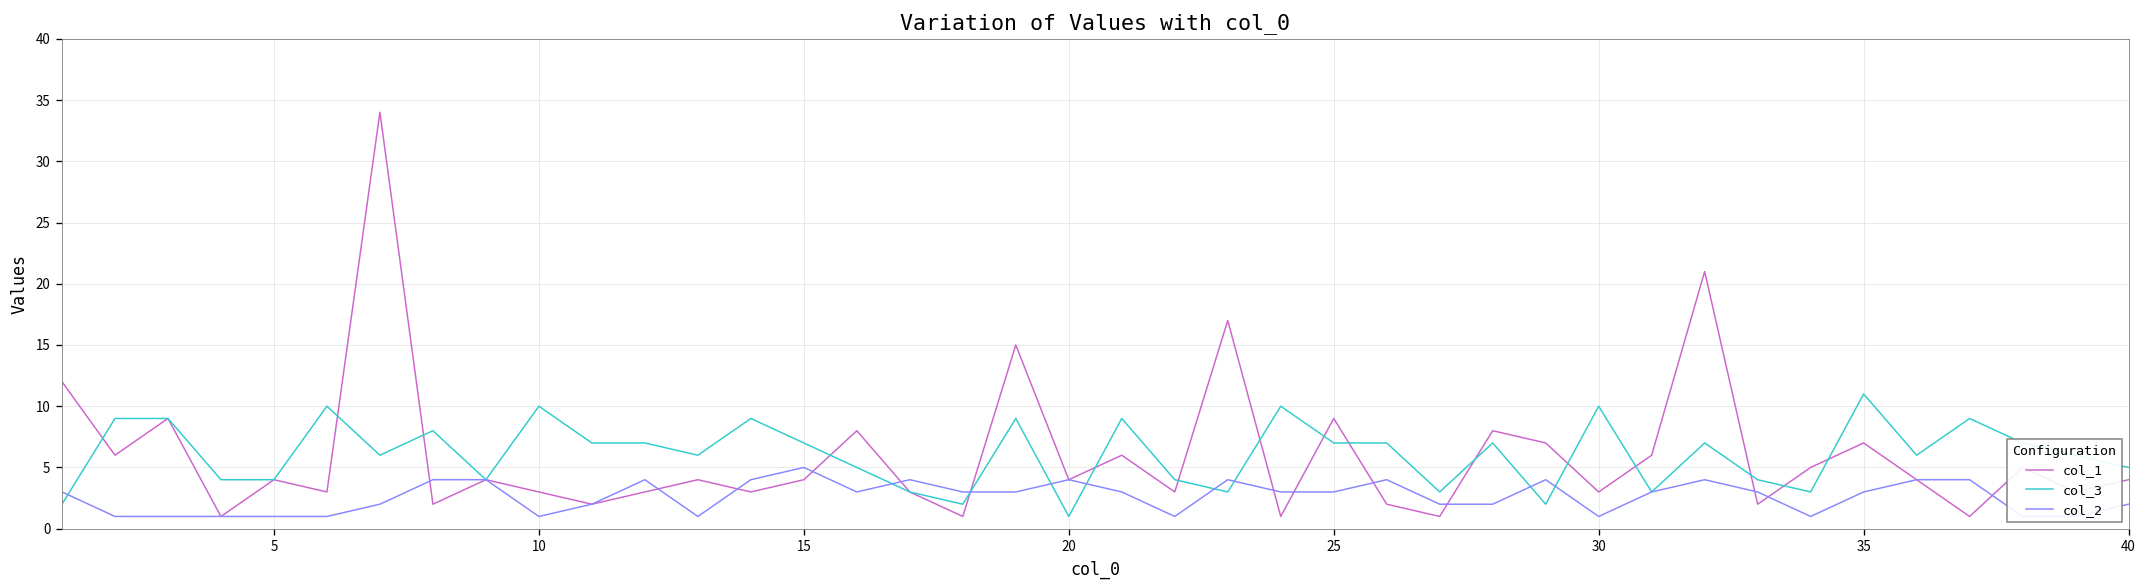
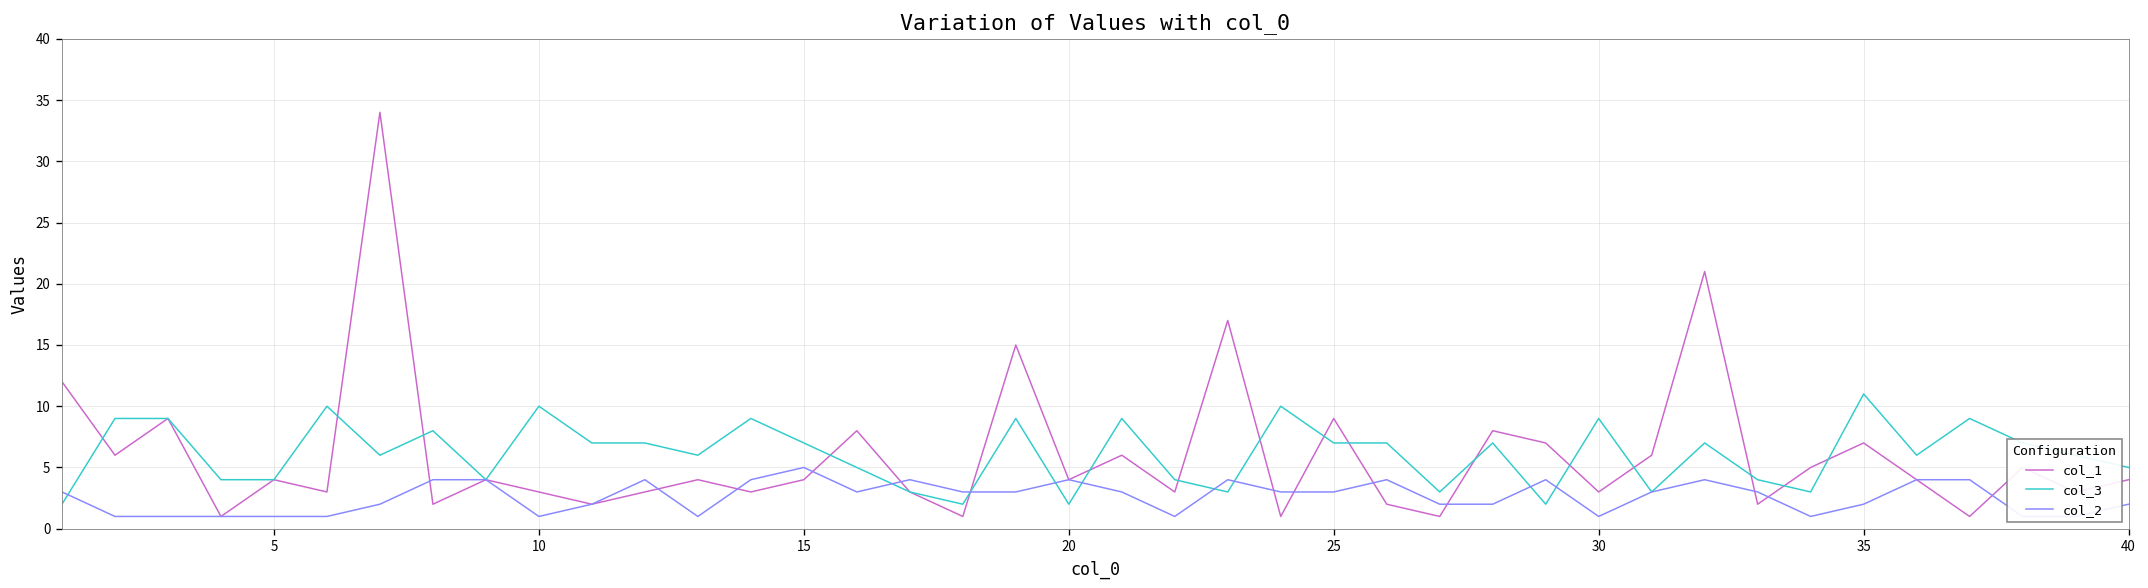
  {
    "col_1": {
      "10": 3,
      "15": 4,
      "25": 9,
      "30": 3,
      "35": 7,
      "40": 4
    },
    "col_3": {
      "10": 10,
      "15": 7,
-     "20": 1,
+     "20": 2,
      "25": 7,
-     "30": 10,
+     "30": 9,
      "35": 11,
      "40": 5
    },
    "col_2": {
      "5": 1,
      "10": 1,
      "15": 5,
      "25": 3,
      "30": 1,
-     "35": 3,
+     "35": 2,
      "40": 2
    }
  }
